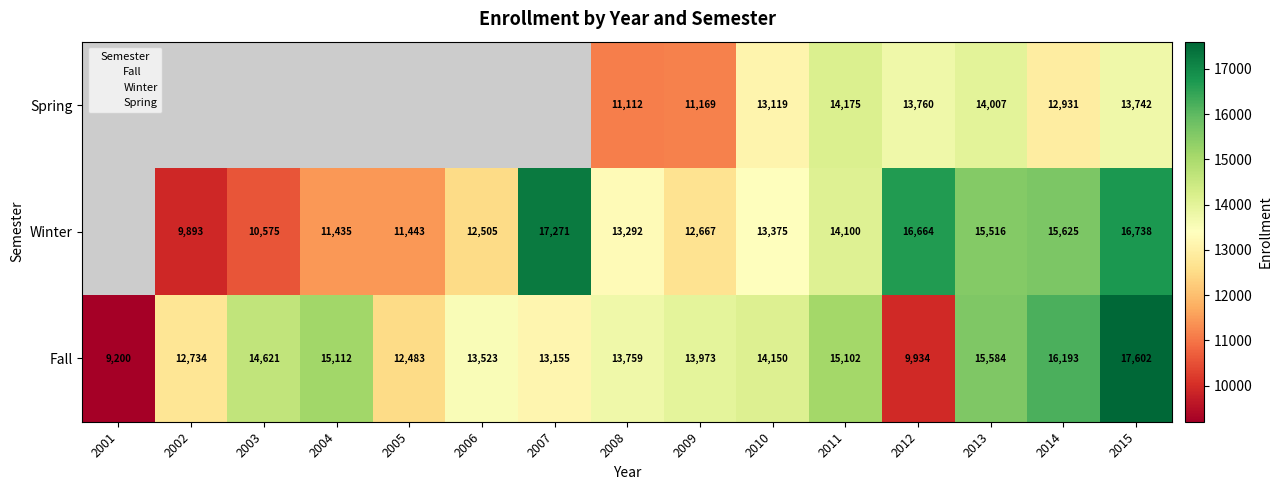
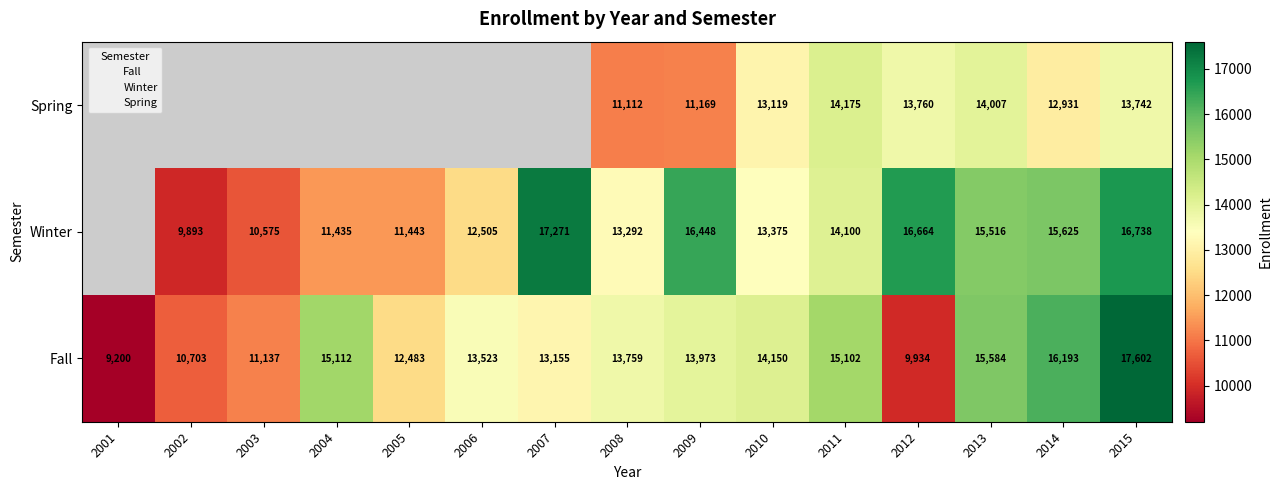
  {
    "Spring": {
      "2008": "11,112",
      "2009": "11,169",
      "2010": "13,119",
      "2011": "14,175",
      "2012": "13,760",
      "2013": "14,007",
      "2014": "12,931",
      "2015": "13,742"
    },
    "Winter": {
      "2002": "9,893",
      "2003": "10,575",
      "2004": "11,435",
      "2005": "11,443",
      "2006": "12,505",
      "2007": "17,271",
      "2008": "13,292",
-     "2009": "12,667",
+     "2009": "16,448",
      "2010": "13,375",
      "2011": "14,100",
      "2012": "16,664",
      "2013": "15,516",
      "2014": "15,625",
      "2015": "16,738"
    },
    "Fall": {
      "2001": "9,200",
-     "2002": "12,734",
-     "2003": "14,621",
+     "2002": "10,703",
+     "2003": "11,137",
      "2004": "15,112",
      "2005": "12,483",
      "2006": "13,523",
      "2007": "13,155",
      "2008": "13,759",
      "2009": "13,973",
      "2010": "14,150",
      "2011": "15,102",
      "2012": "9,934",
      "2013": "15,584",
      "2014": "16,193",
      "2015": "17,602"
    }
  }
